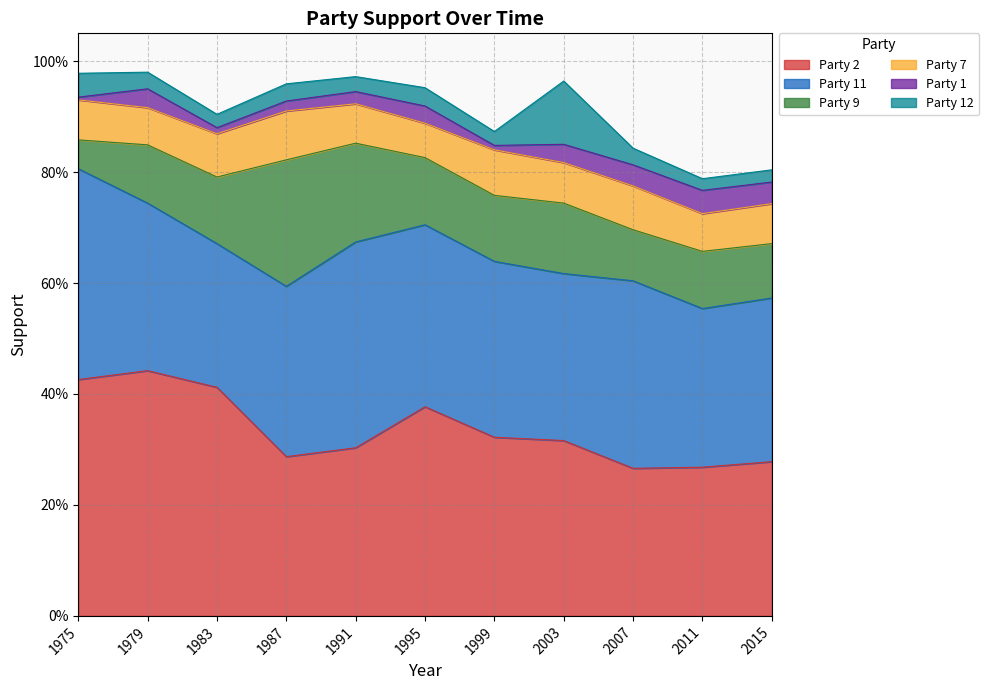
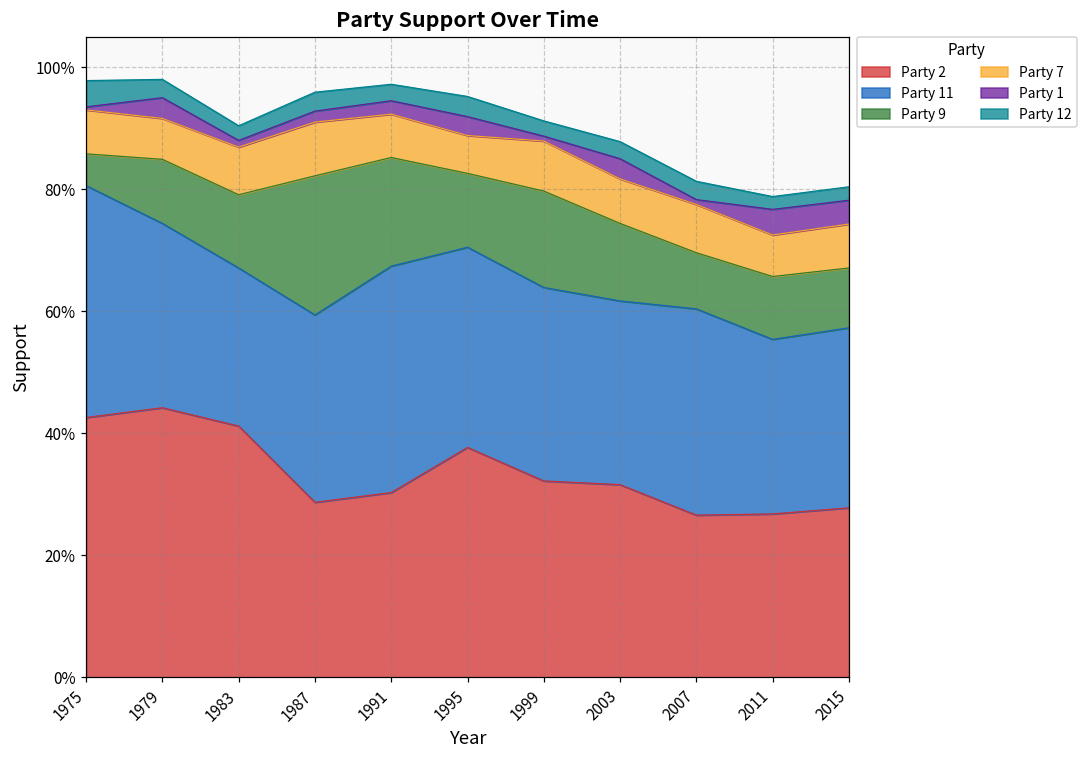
  {
    "Party 2": {
      "1975": "43%",
      "1979": "44%",
      "1983": "41%",
      "1987": "29%",
      "1991": "30%",
      "1995": "38%",
      "1999": "32%",
      "2003": "32%",
      "2007": "27%",
      "2011": "27%",
      "2015": "28%"
    },
    "Party 11": {
      "1975": "38%",
      "1979": "30%",
      "1983": "26%",
      "1987": "31%",
      "1991": "37%",
      "1995": "33%",
      "1999": "32%",
      "2003": "30%",
      "2007": "34%",
      "2011": "29%",
      "2015": "29%"
    },
    "Party 9": {
      "1975": "5%",
      "1979": "10%",
      "1983": "12%",
      "1987": "23%",
      "1991": "18%",
      "1995": "12%",
-     "1999": "12%",
+     "1999": "16%",
      "2003": "13%",
      "2007": "9%",
      "2011": "10%",
      "2015": "10%"
    },
    "Party 7": {
      "1975": "7%",
      "1979": "7%",
      "1983": "8%",
      "1987": "9%",
      "1991": "7%",
      "1995": "6%",
      "1999": "8%",
      "2003": "7%",
      "2007": "8%",
      "2011": "7%",
      "2015": "7%"
    },
    "Party 1": {
      "1975": "1%",
      "1979": "3%",
      "1983": "1%",
      "1987": "2%",
      "1991": "2%",
      "1995": "3%",
      "1999": "1%",
      "2003": "3%",
-     "2007": "4%",
+     "2007": "1%",
      "2011": "4%",
      "2015": "4%"
    },
    "Party 12": {
      "1975": "4%",
      "1979": "3%",
      "1983": "2%",
      "1987": "3%",
      "1991": "3%",
      "1995": "3%",
      "1999": "3%",
-     "2003": "11%",
+     "2003": "3%",
      "2007": "3%",
      "2011": "2%",
      "2015": "2%"
    }
  }
